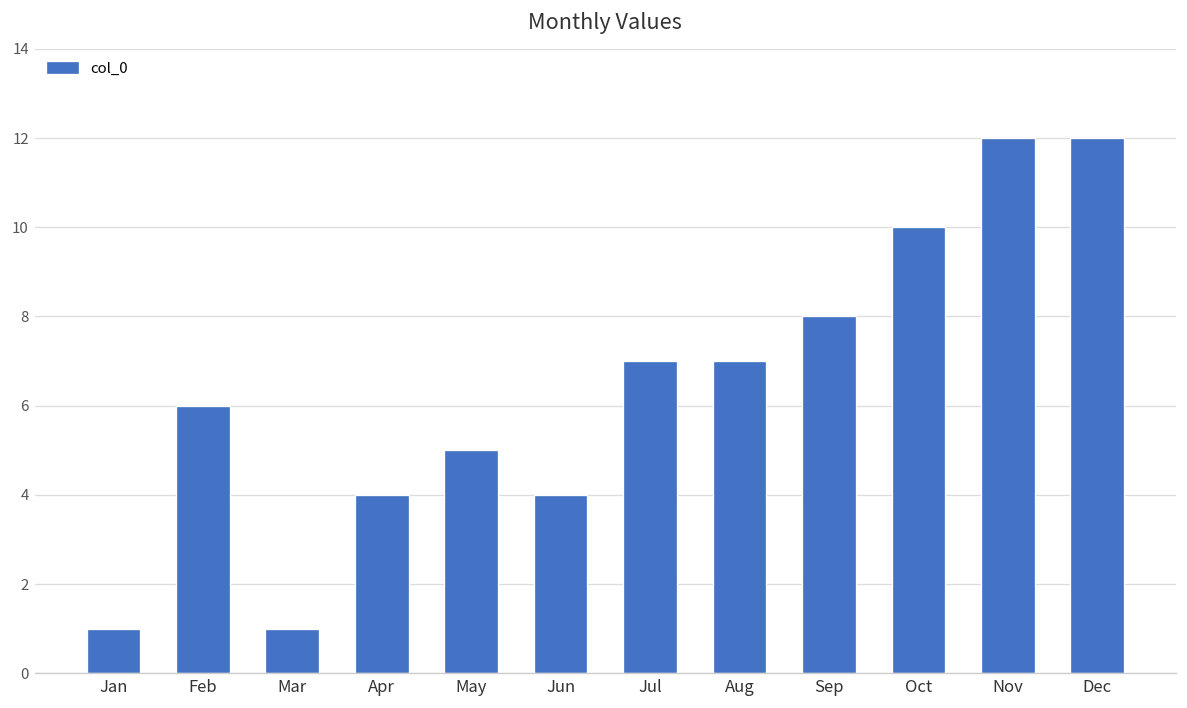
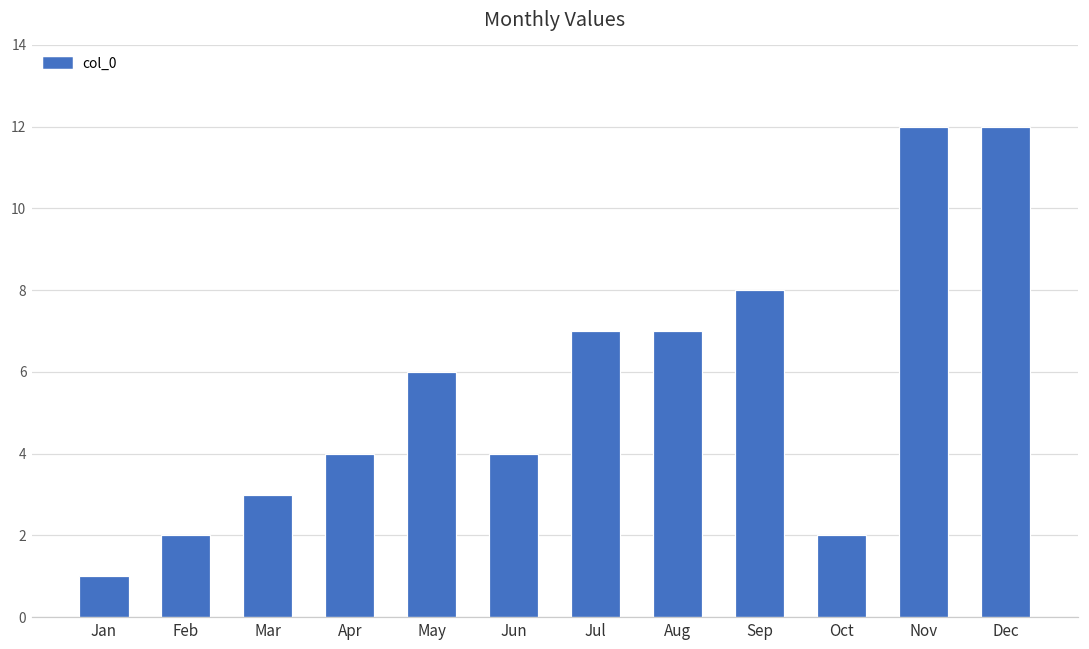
  {
    "Jan": 1,
-   "Feb": 6,
-   "Mar": 1,
+   "Feb": 2,
+   "Mar": 3,
    "Apr": 4,
-   "May": 5,
+   "May": 6,
    "Jun": 4,
    "Jul": 7,
    "Aug": 7,
    "Sep": 8,
-   "Oct": 10,
+   "Oct": 2,
    "Nov": 12,
    "Dec": 12
  }
